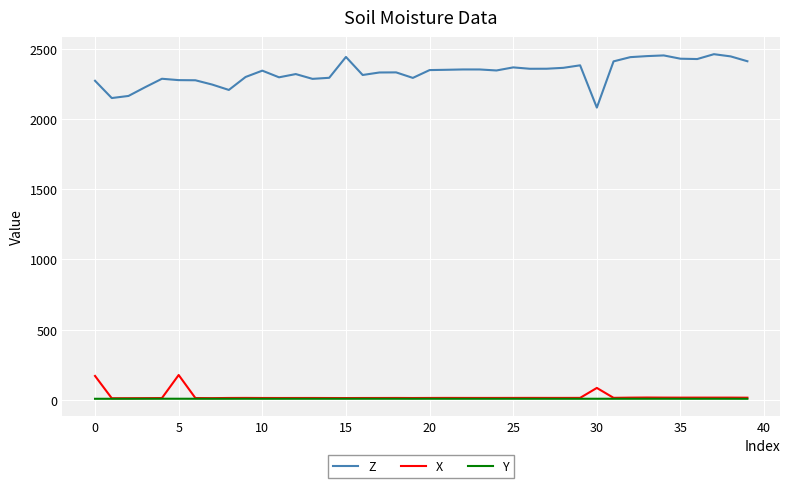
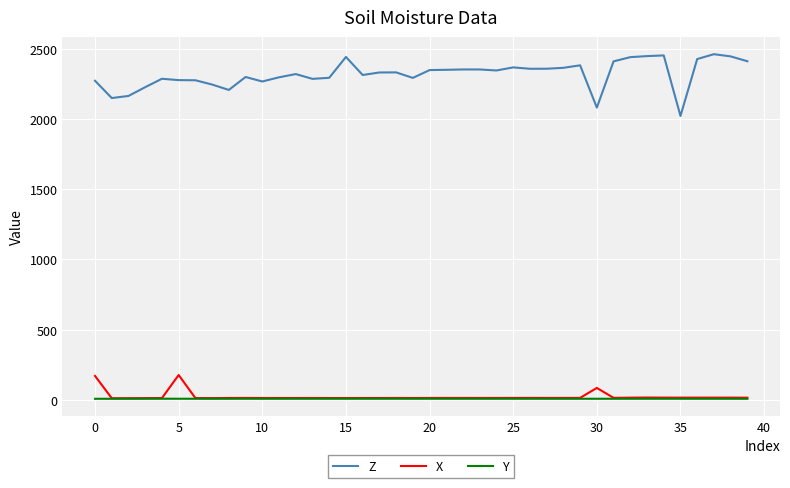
  {
    "Z": {
      "0": 2270,
      "5": 2280,
-     "10": 2340,
+     "10": 2270,
      "15": 2440,
      "20": 2350,
      "25": 2370,
      "30": 2080,
-     "35": 2430
+     "35": 2020
    },
    "X": {
      "0": 170,
      "5": 180,
      "30": 80
    },
    "Y": {
      "0": 10,
      "5": 10,
      "30": 10
    }
  }
